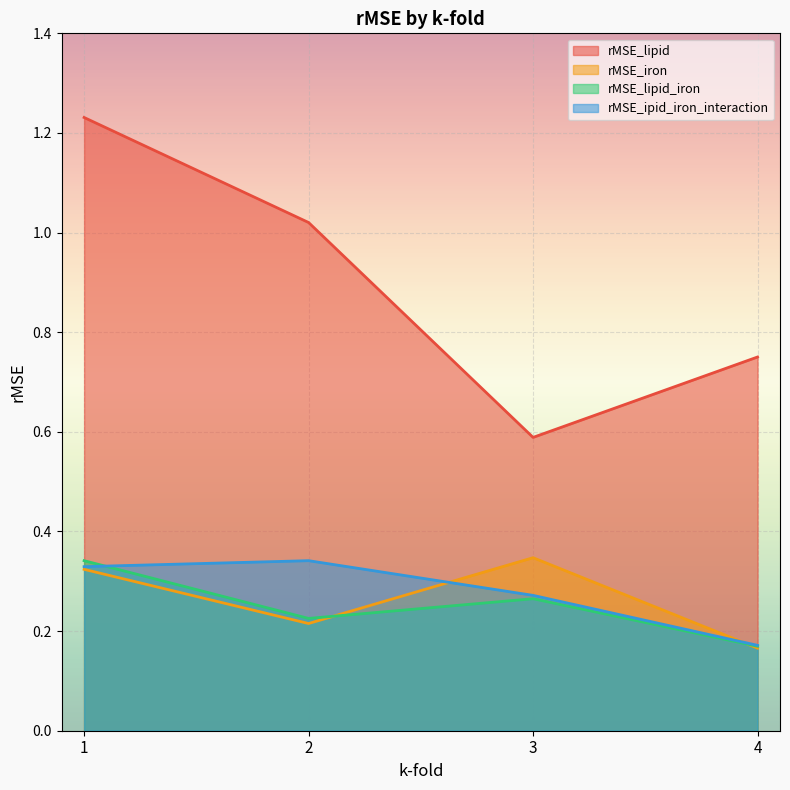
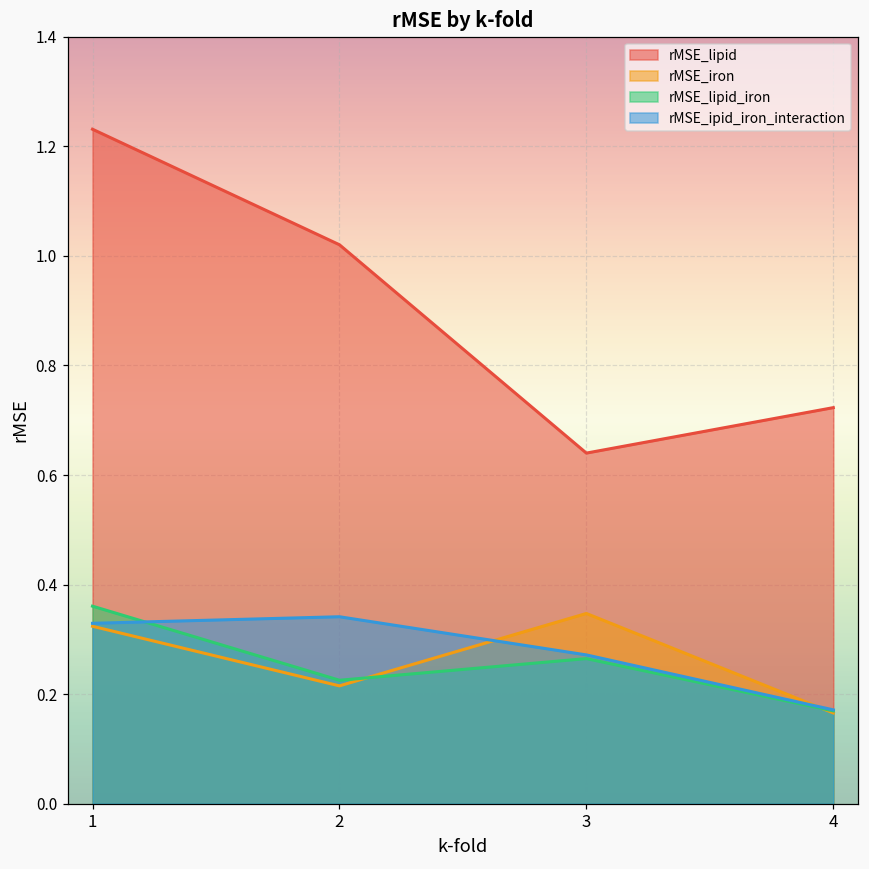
  {
    "rMSE_lipid": {
      "1": 1.23,
      "2": 1.02,
-     "3": 0.59,
-     "4": 0.75
+     "3": 0.64,
+     "4": 0.72
    },
    "rMSE_iron": {
      "1": 0.32,
      "2": 0.22,
      "3": 0.35
    },
    "rMSE_lipid_iron": {
-     "1": 0.34,
+     "1": 0.36,
      "2": 0.23,
      "3": 0.26
    },
    "rMSE_ipid_iron_interaction": {
      "1": 0.33,
      "2": 0.34,
      "3": 0.27
    }
  }
